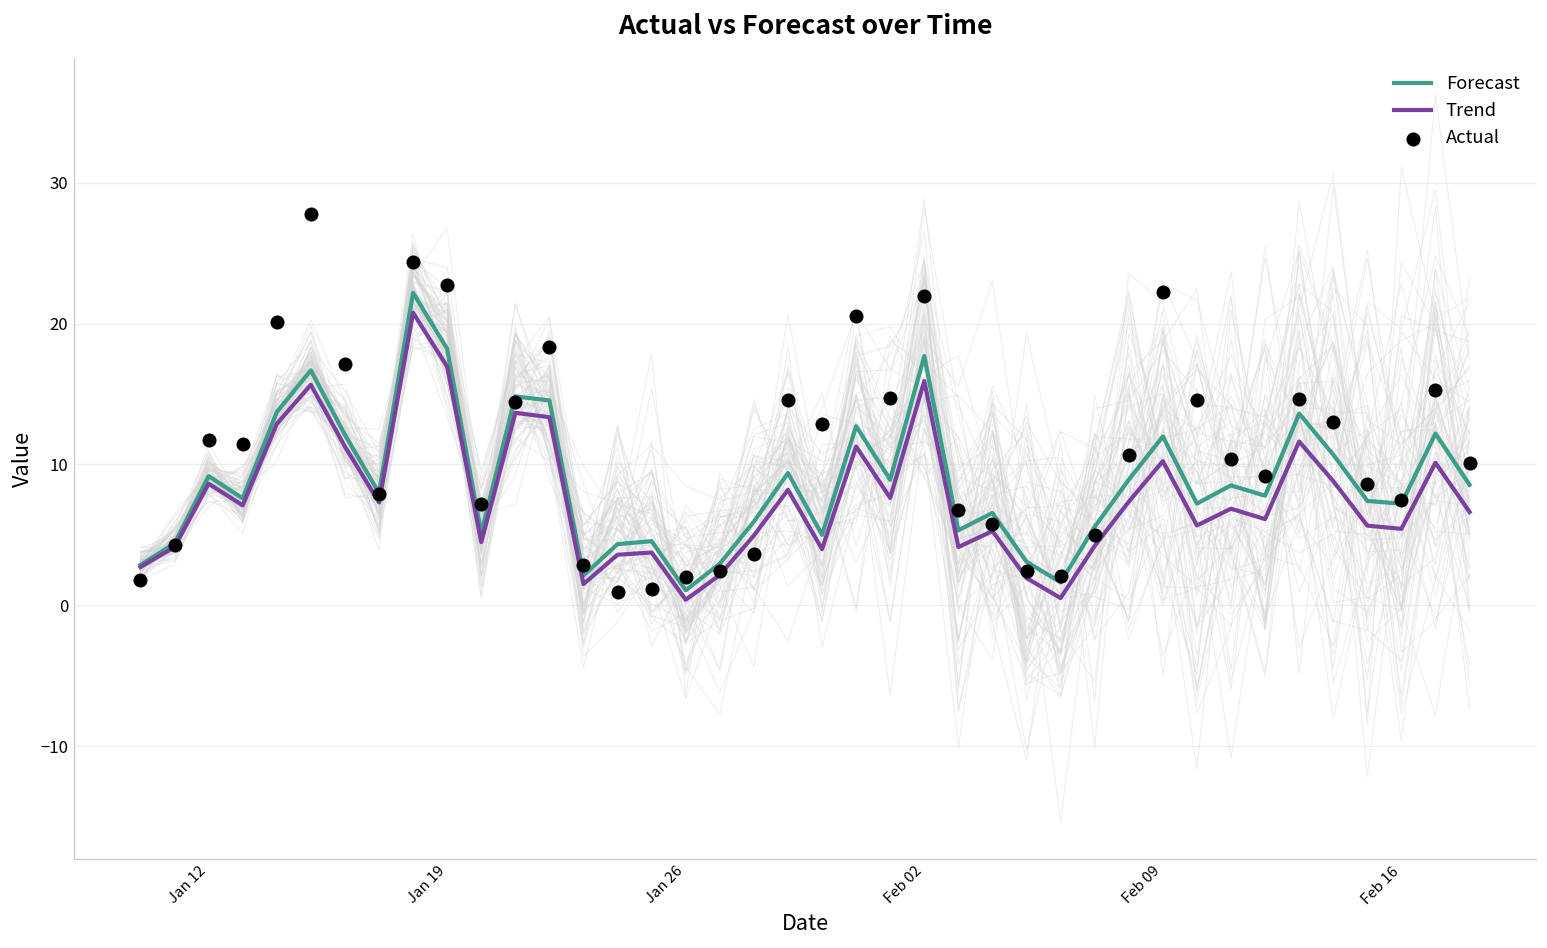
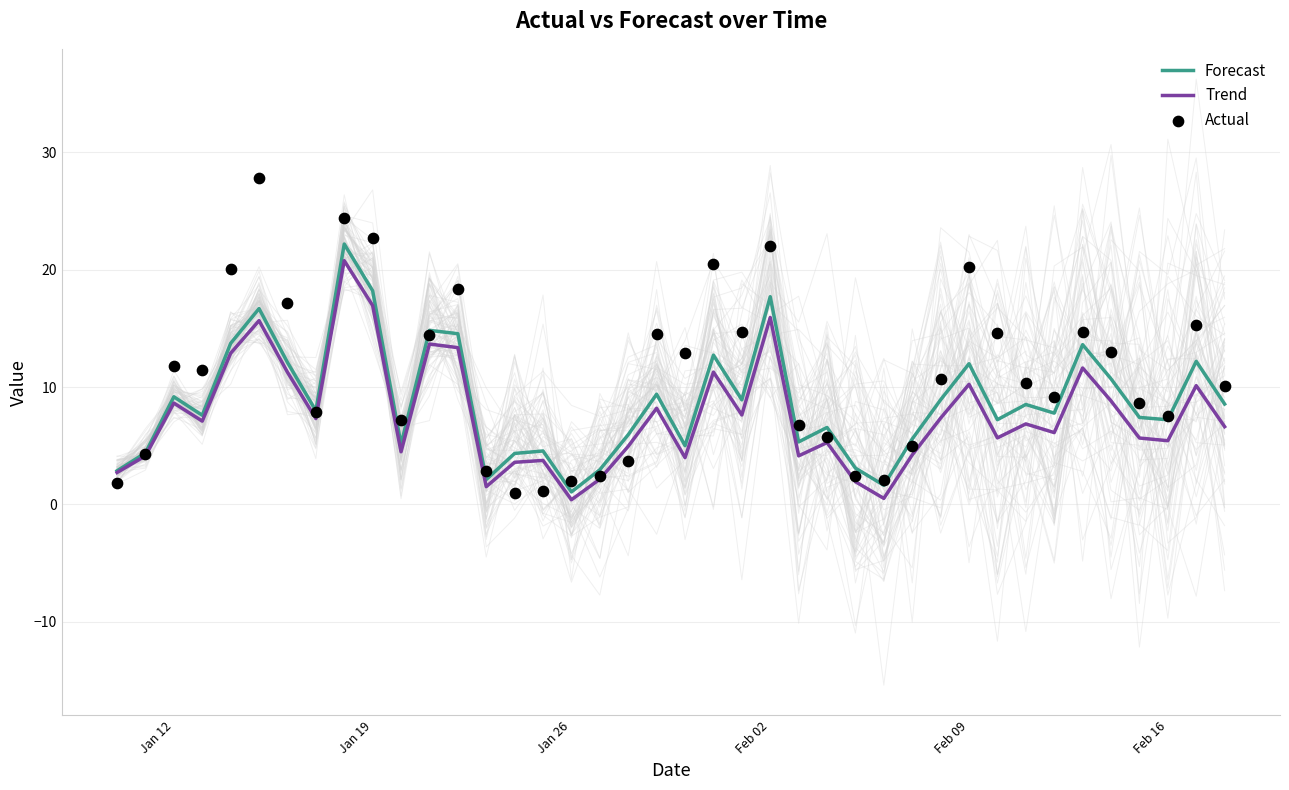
  {
    "Actual": {
-     "Feb 09": 22.2
+     "Feb 09": 20.2
    }
  }
